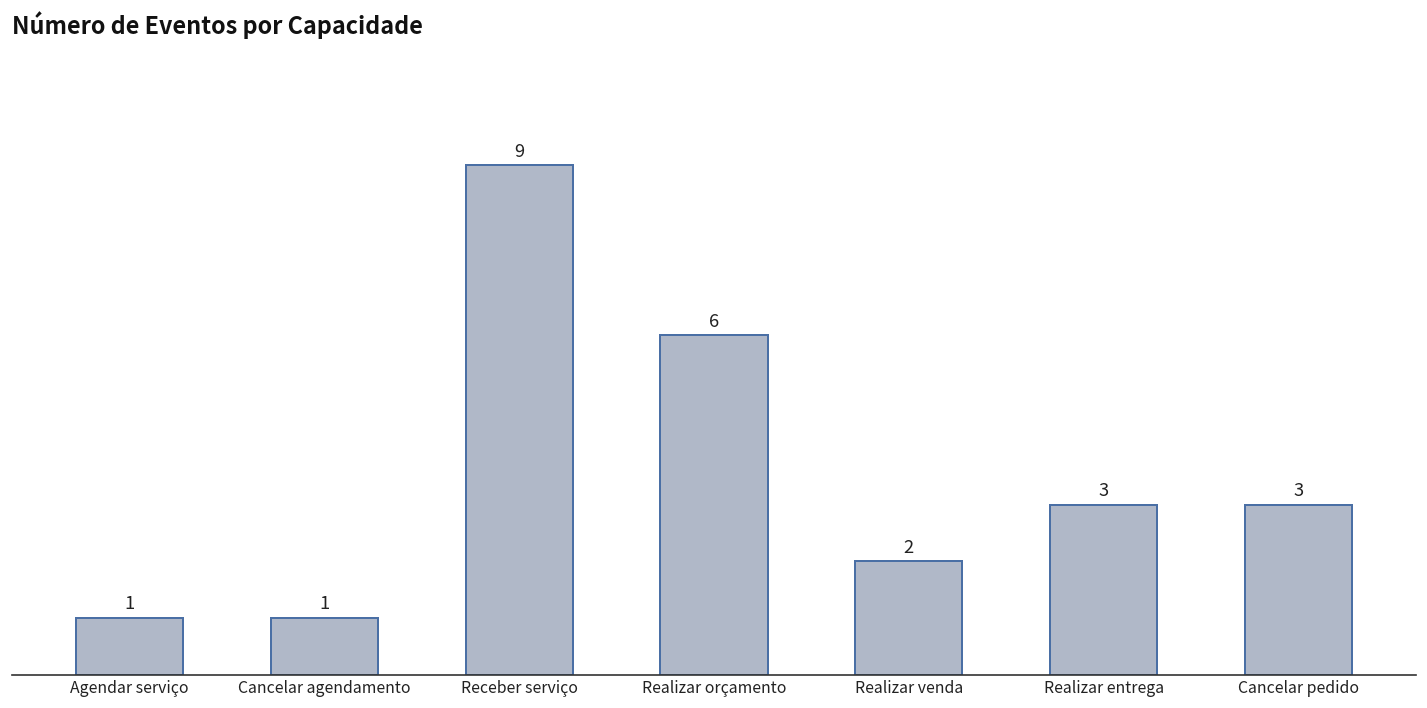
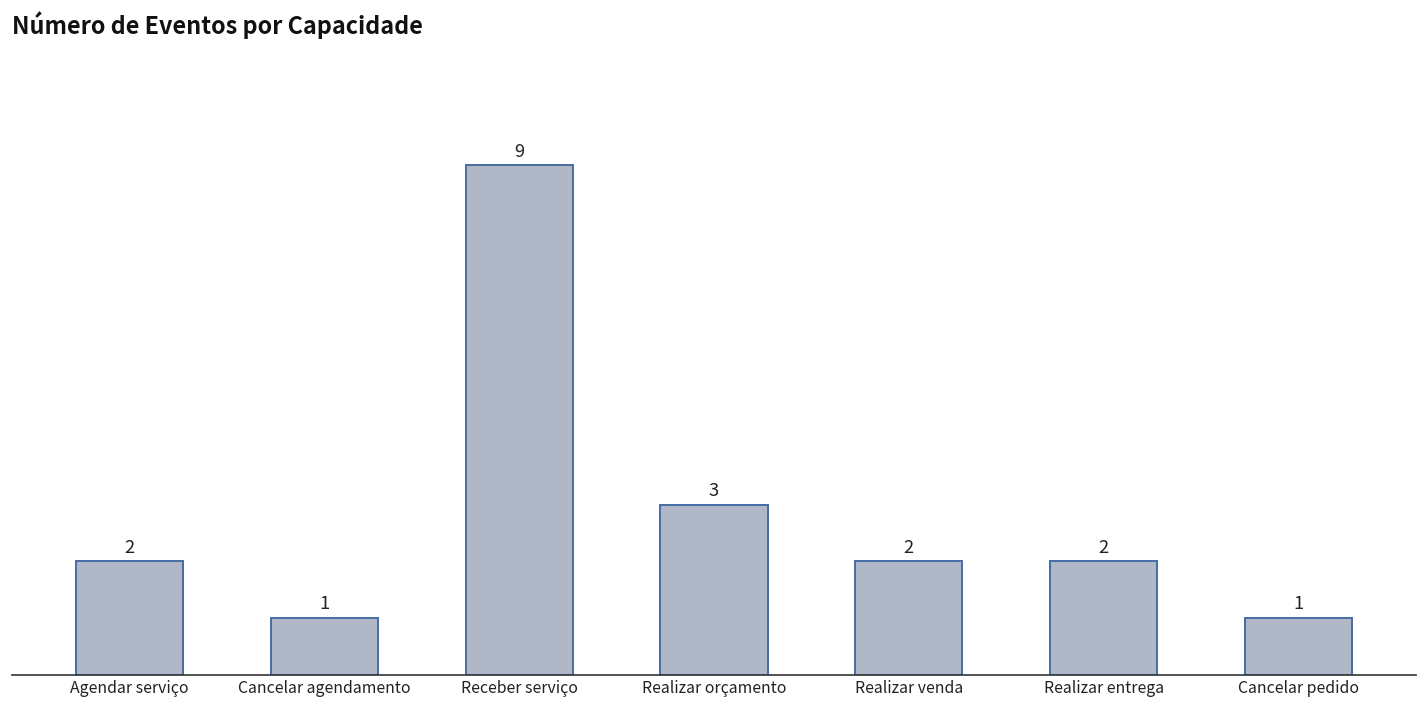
  {
-   "Agendar serviço": 1,
+   "Agendar serviço": 2,
    "Cancelar agendamento": 1,
    "Receber serviço": 9,
-   "Realizar orçamento": 6,
+   "Realizar orçamento": 3,
    "Realizar venda": 2,
-   "Realizar entrega": 3,
-   "Cancelar pedido": 3
+   "Realizar entrega": 2,
+   "Cancelar pedido": 1
  }
